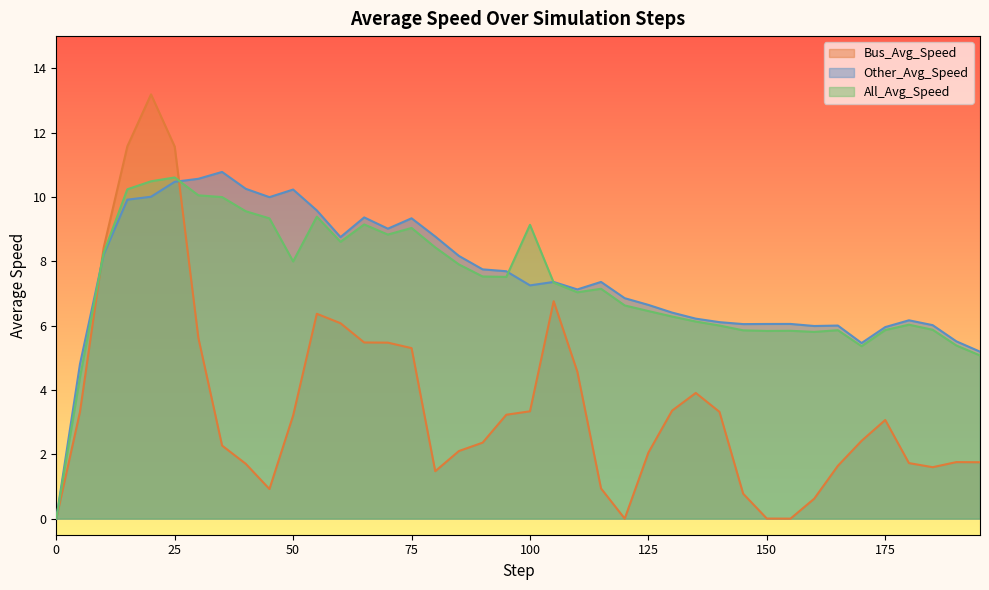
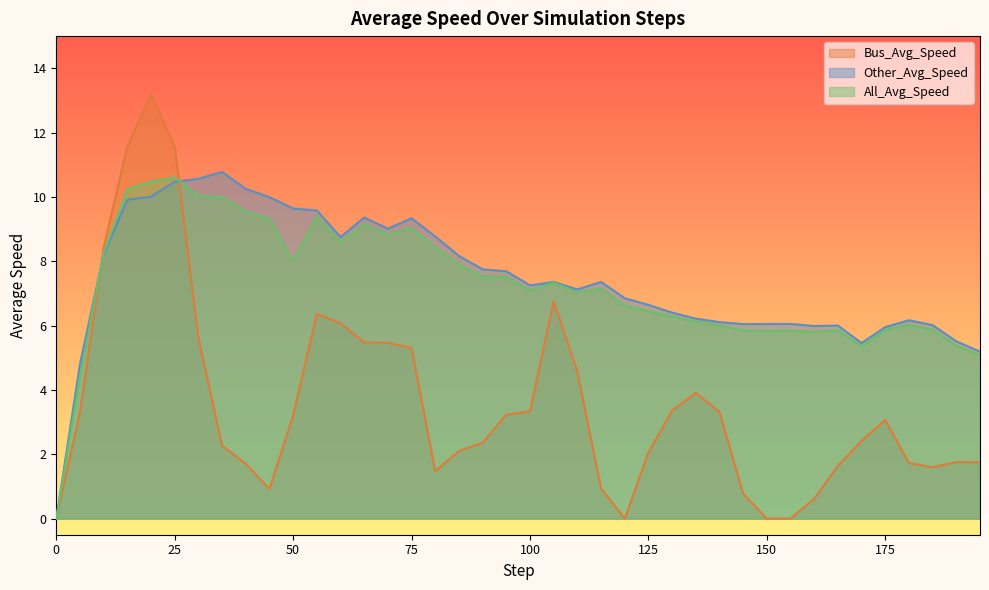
  {
    "Bus_Avg_Speed": {
      "25": 11.6,
      "50": 3.2,
      "75": 5.3,
      "100": 3.3,
      "125": 2.1,
      "150": 0.0,
      "175": 3.1
    },
    "Other_Avg_Speed": {
      "25": 10.5,
-     "50": 10.2,
+     "50": 9.6,
      "75": 9.3,
      "100": 7.3,
      "125": 6.6,
      "150": 6.1,
      "175": 6.0
    },
    "All_Avg_Speed": {
      "25": 10.6,
      "50": 8.0,
      "75": 9.0,
-     "100": 9.1,
+     "100": 7.1,
      "125": 6.5,
      "150": 5.8,
      "175": 5.9
    }
  }
